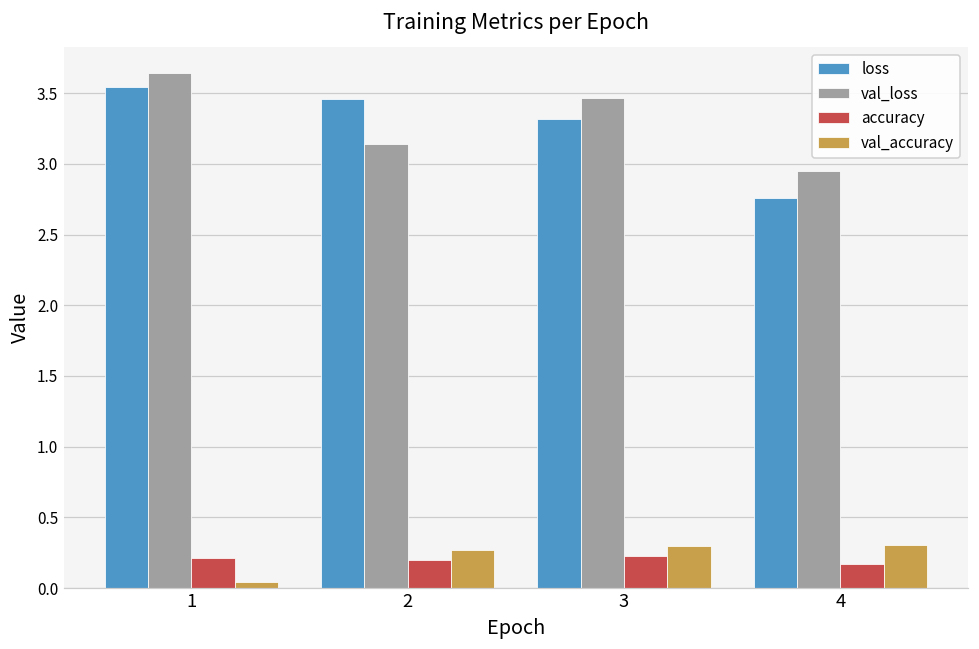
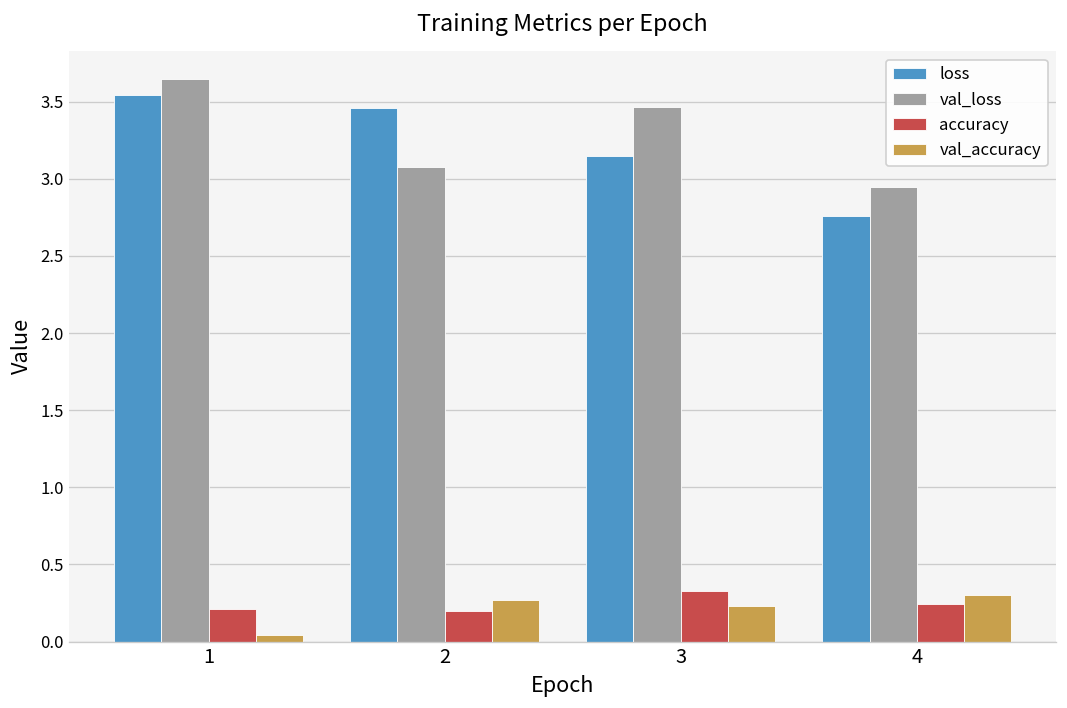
  {
    "loss": {
      "1": 3.54,
      "2": 3.46,
-     "3": 3.32,
+     "3": 3.15,
      "4": 2.76
    },
    "val_loss": {
      "1": 3.65,
-     "2": 3.14,
+     "2": 3.08,
      "3": 3.46,
      "4": 2.95
    },
    "accuracy": {
      "1": 0.21,
      "2": 0.20,
-     "3": 0.23,
-     "4": 0.17
+     "3": 0.32,
+     "4": 0.25
    },
    "val_accuracy": {
      "1": 0.04,
      "2": 0.27,
-     "3": 0.30,
+     "3": 0.23,
      "4": 0.30
    }
  }
